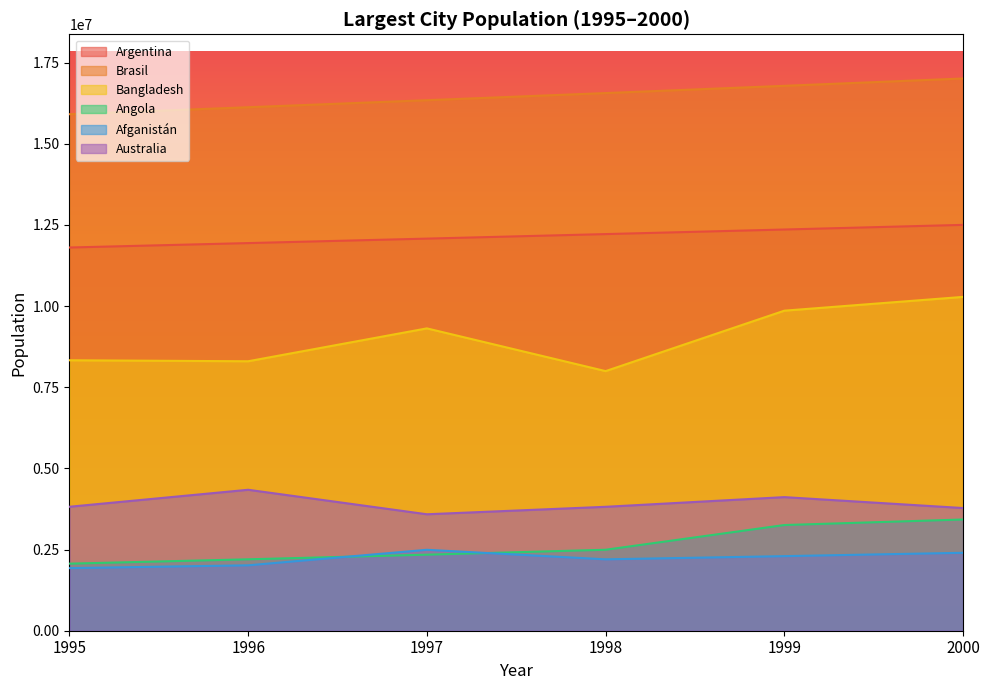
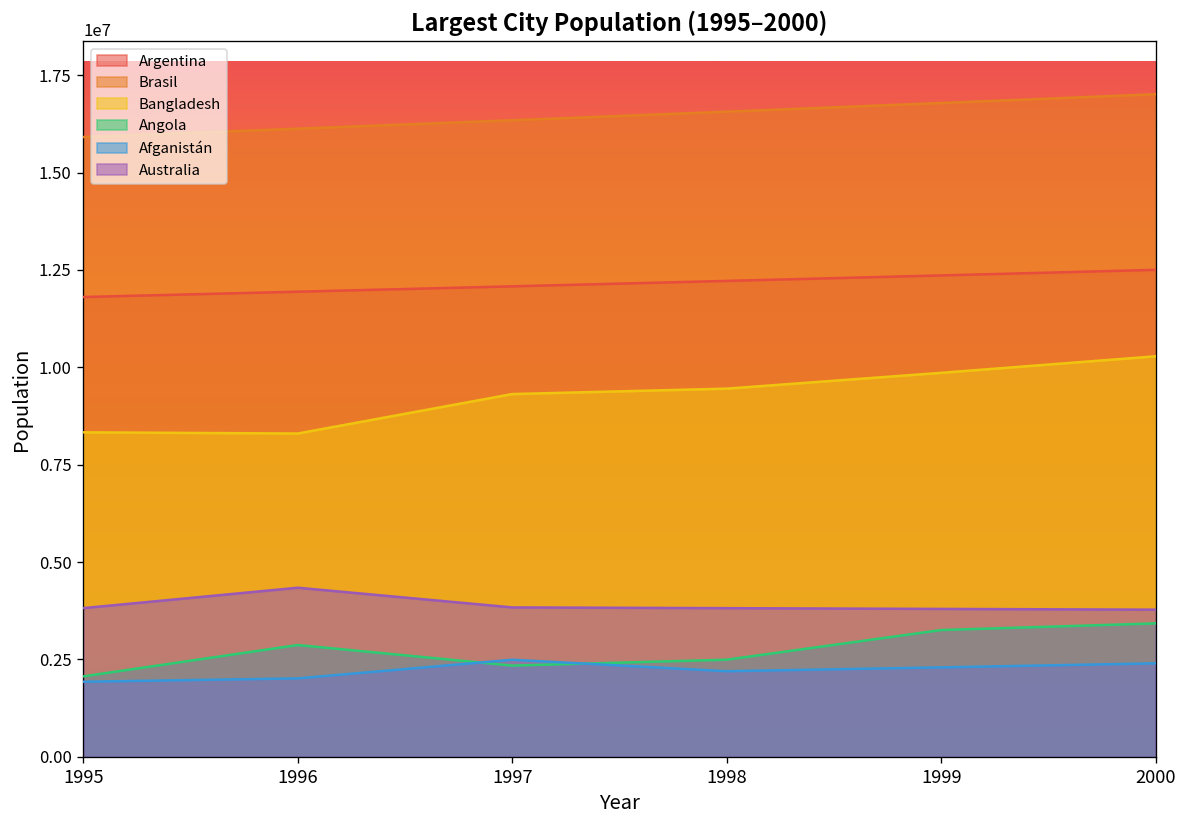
  {
    "Bangladesh": {
      "1995": 8300000,
      "1996": 8300000,
      "1997": 9300000,
-     "1998": 8000000,
+     "1998": 9500000,
      "1999": 9900000,
      "2000": 10300000
    },
    "Angola": {
      "1995": 2100000,
-     "1996": 2200000,
+     "1996": 2900000,
      "1997": 2300000,
      "1998": 2500000,
      "1999": 3300000,
      "2000": 3400000
    },
    "Afganistán": {
      "1995": 1900000,
      "1996": 2000000,
      "1997": 2500000,
      "1998": 2200000,
      "1999": 2300000,
      "2000": 2400000
    },
    "Australia": {
      "1995": 3800000,
      "1996": 4300000,
-     "1997": 3600000,
+     "1997": 3800000,
      "1998": 3800000,
-     "1999": 4100000,
+     "1999": 3800000,
      "2000": 3800000
    }
  }
